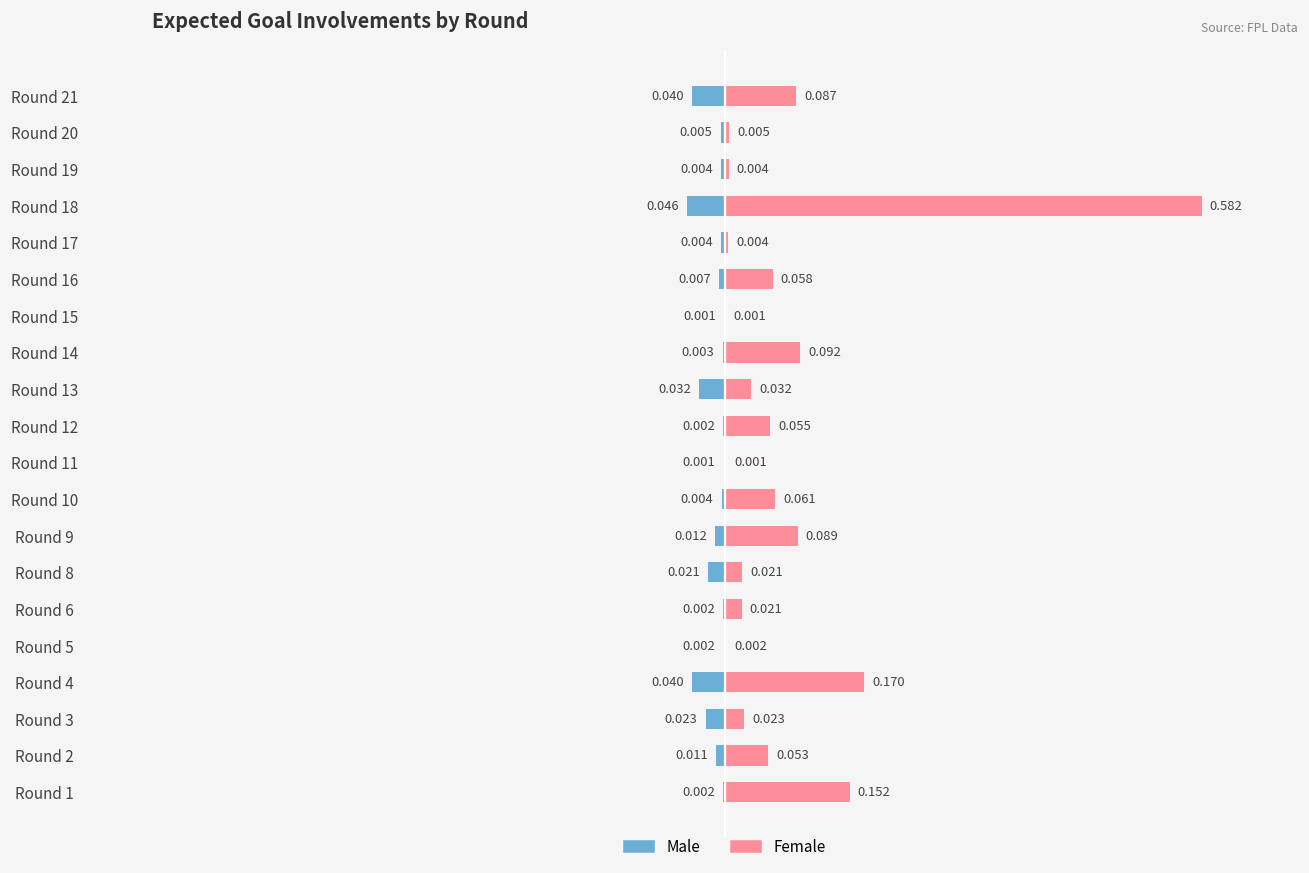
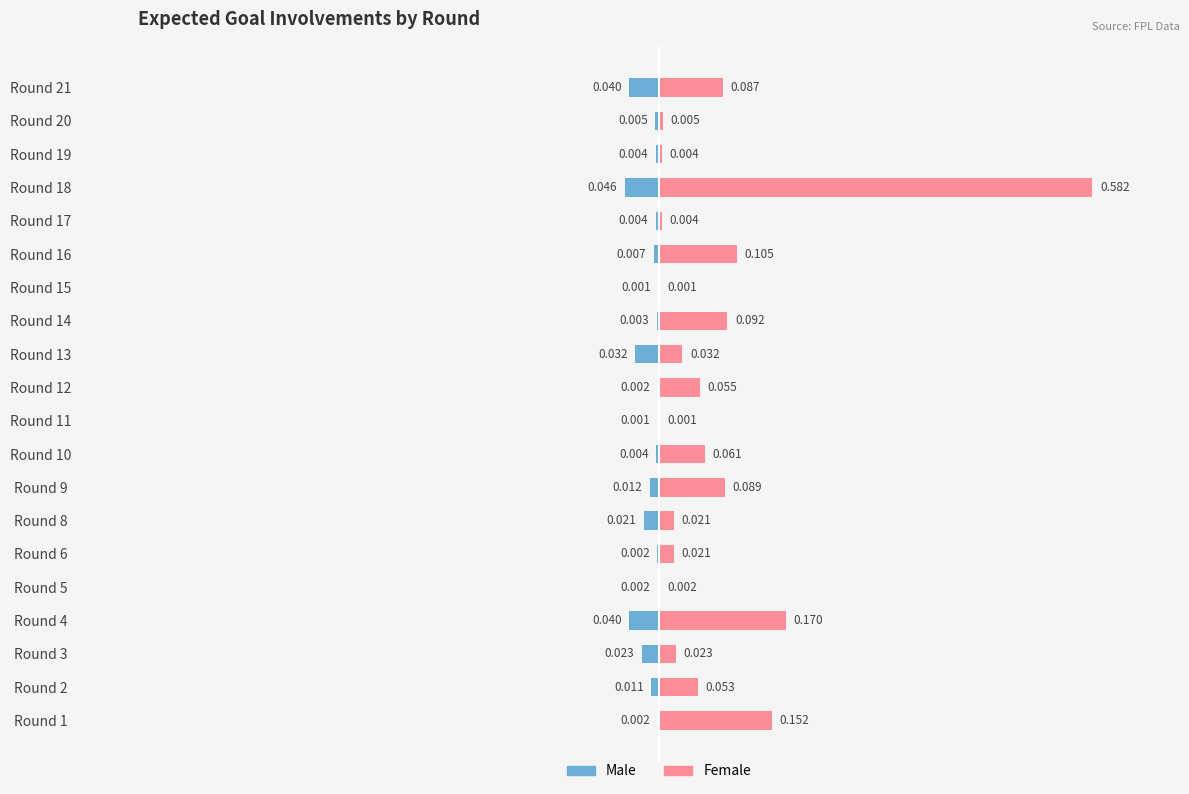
  {
    "Female": {
      "Round 21": 0.087,
      "Round 20": 0.005,
      "Round 19": 0.004,
      "Round 18": 0.582,
      "Round 17": 0.004,
-     "Round 16": 0.058,
+     "Round 16": 0.105,
      "Round 15": 0.001,
      "Round 14": 0.092,
      "Round 13": 0.032,
      "Round 12": 0.055,
      "Round 11": 0.001,
      "Round 10": 0.061,
      "Round 9": 0.089,
      "Round 8": 0.021,
      "Round 6": 0.021,
      "Round 5": 0.002,
      "Round 4": 0.170,
      "Round 3": 0.023,
      "Round 2": 0.053,
      "Round 1": 0.152
    }
  }
